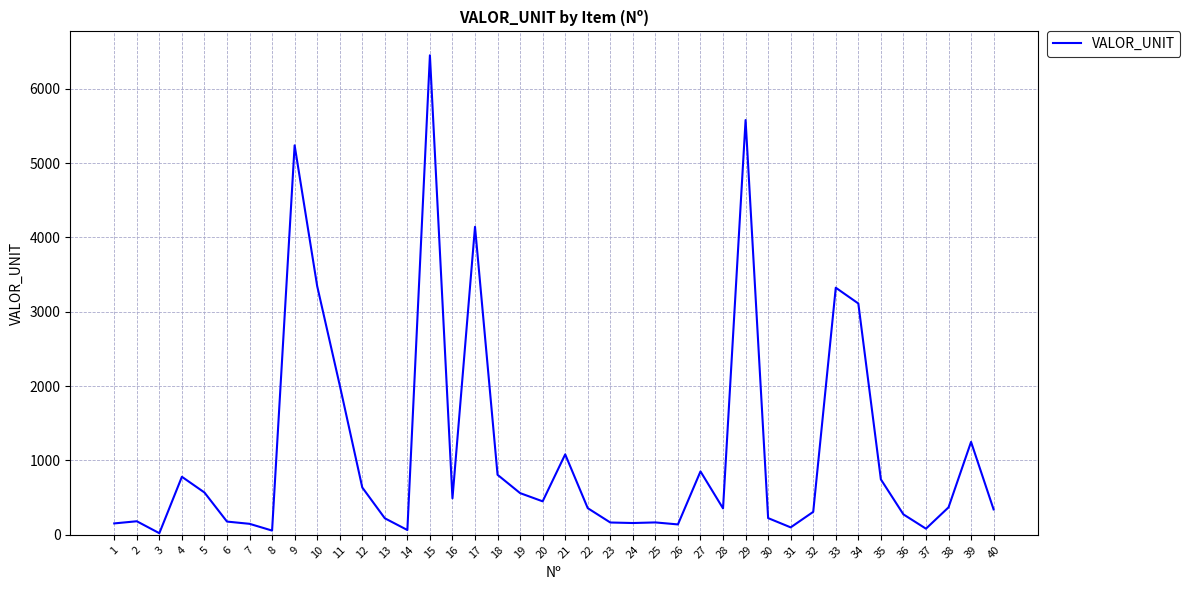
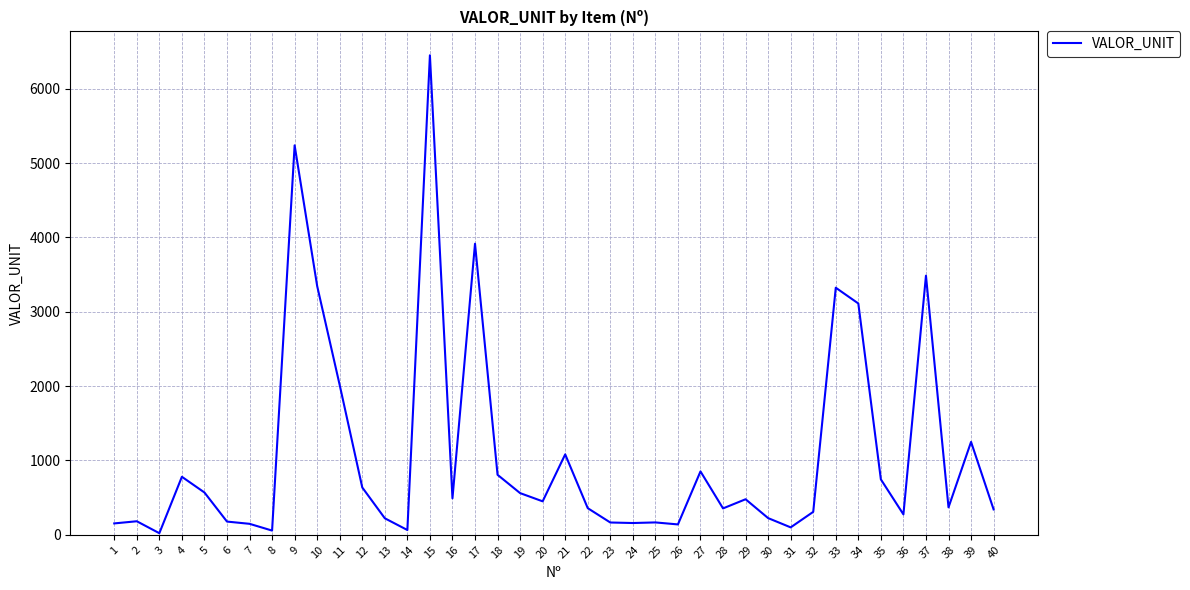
  {
    "1": 200,
    "2": 200,
    "3": 0,
    "4": 800,
    "5": 600,
    "6": 200,
    "7": 100,
    "8": 100,
    "9": 5200,
    "10": 3300,
    "11": 2000,
    "12": 600,
    "13": 200,
    "14": 100,
    "15": 6500,
    "16": 500,
-   "17": 4100,
+   "17": 3900,
    "18": 800,
    "19": 600,
    "20": 500,
    "21": 1100,
    "22": 400,
    "23": 200,
    "24": 200,
    "25": 200,
    "26": 100,
    "27": 900,
    "28": 400,
-   "29": 5600,
+   "29": 500,
    "30": 200,
    "31": 100,
    "32": 300,
    "33": 3300,
    "34": 3100,
    "35": 700,
    "36": 300,
-   "37": 100,
+   "37": 3500,
    "38": 400,
    "39": 1300,
    "40": 300
  }
